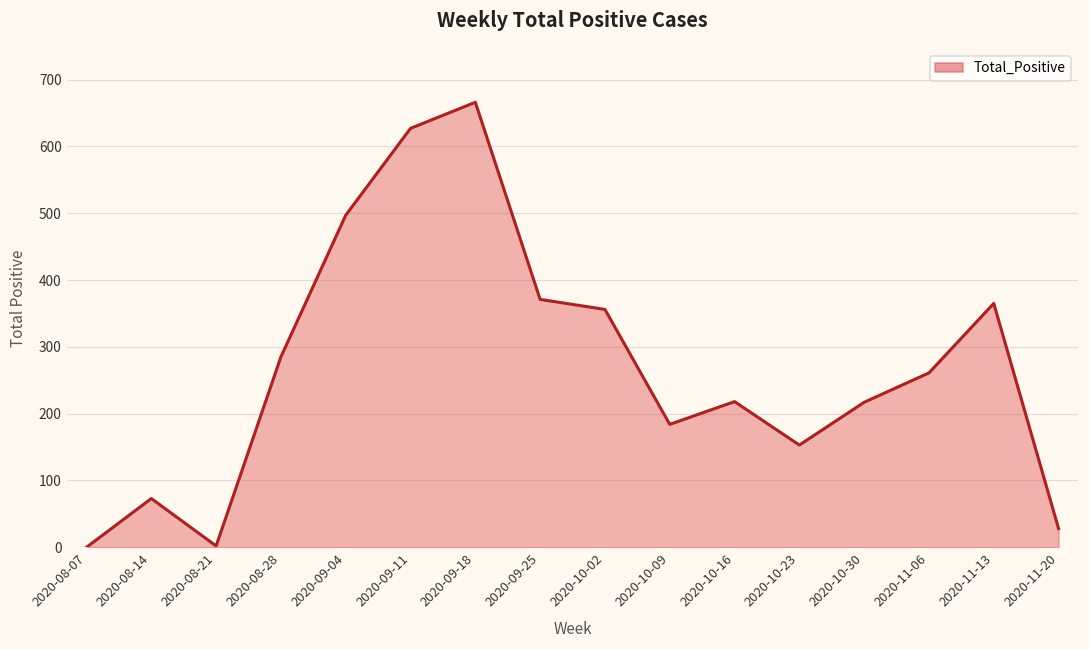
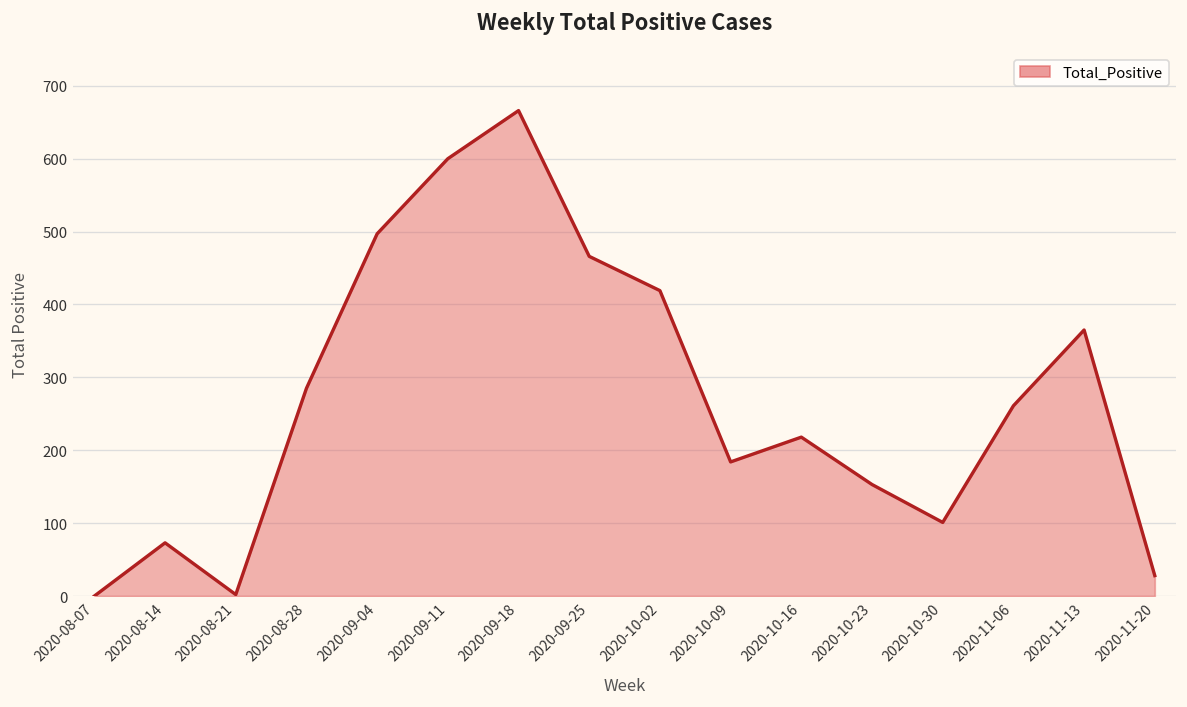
  {
    "2020-08-07": 0,
    "2020-08-14": 70,
    "2020-08-21": 0,
    "2020-08-28": 290,
    "2020-09-04": 500,
-   "2020-09-11": 630,
+   "2020-09-11": 600,
    "2020-09-18": 670,
-   "2020-09-25": 370,
-   "2020-10-02": 360,
+   "2020-09-25": 470,
+   "2020-10-02": 420,
    "2020-10-09": 180,
    "2020-10-16": 220,
    "2020-10-23": 150,
-   "2020-10-30": 220,
+   "2020-10-30": 100,
    "2020-11-06": 260,
    "2020-11-13": 370,
    "2020-11-20": 30
  }
